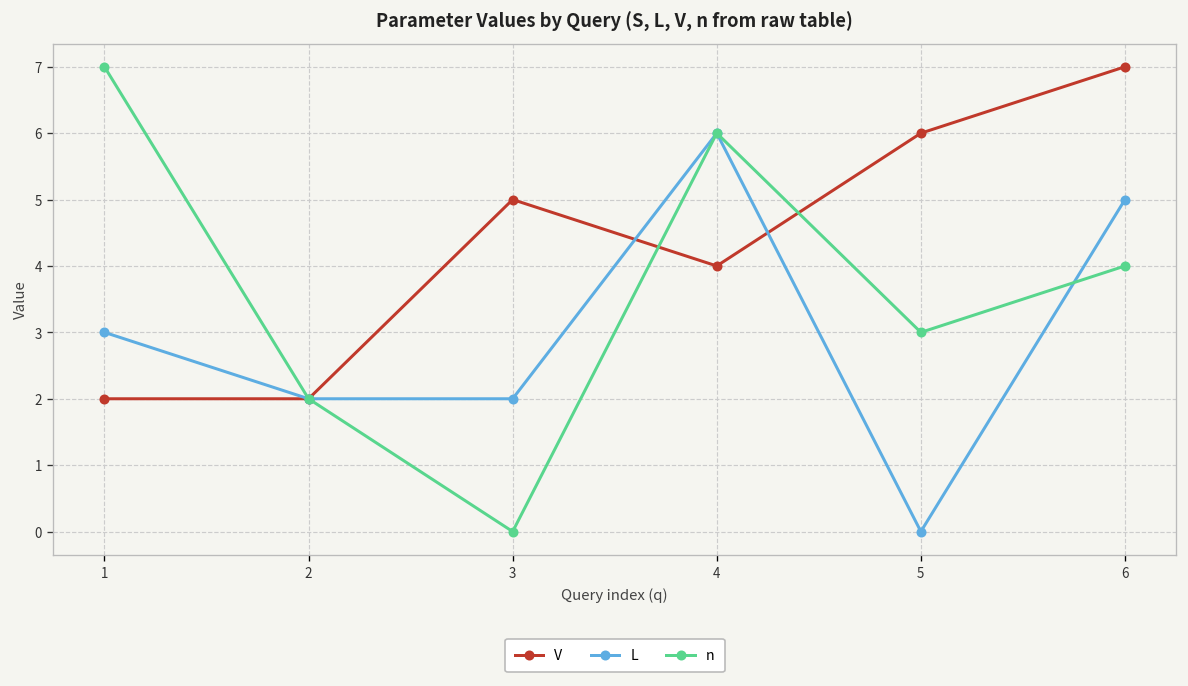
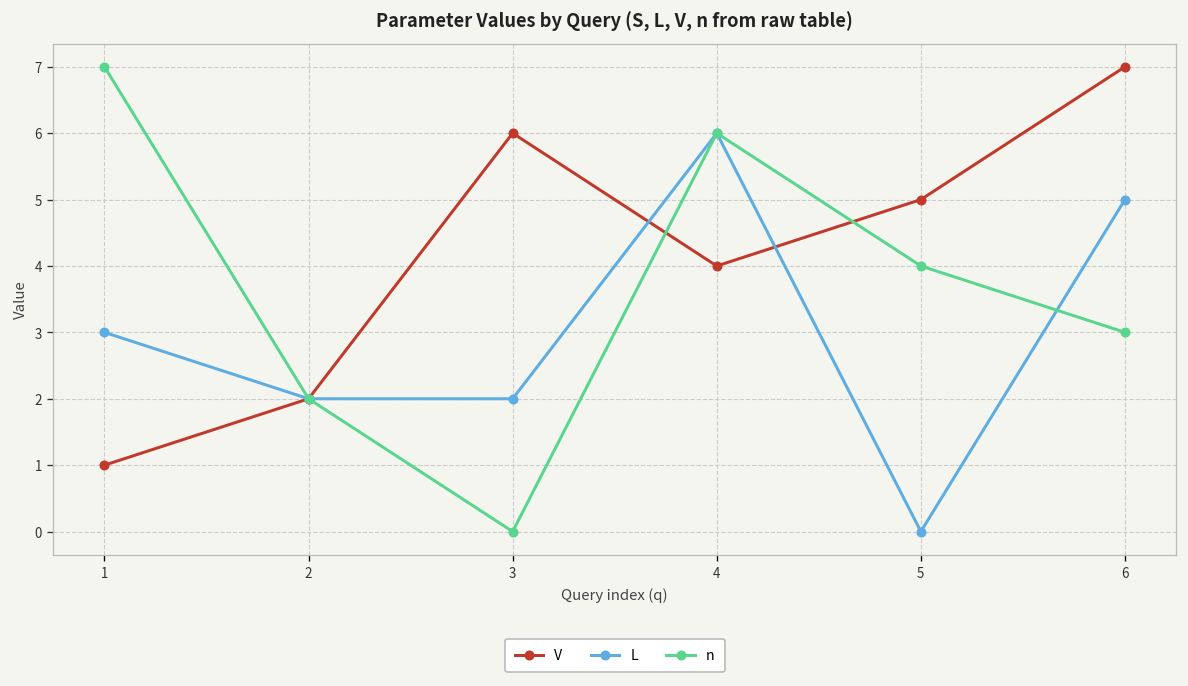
  {
    "V": {
-     "1": 2,
-     "3": 5,
+     "1": 1,
+     "3": 6,
      "4": 4,
-     "5": 6,
+     "5": 5,
      "6": 7
    },
    "L": {
      "1": 3,
      "3": 2,
      "5": 0,
      "6": 5
    },
    "n": {
      "1": 7,
      "3": 0,
-     "5": 3,
-     "6": 4
+     "5": 4,
+     "6": 3
    }
  }
